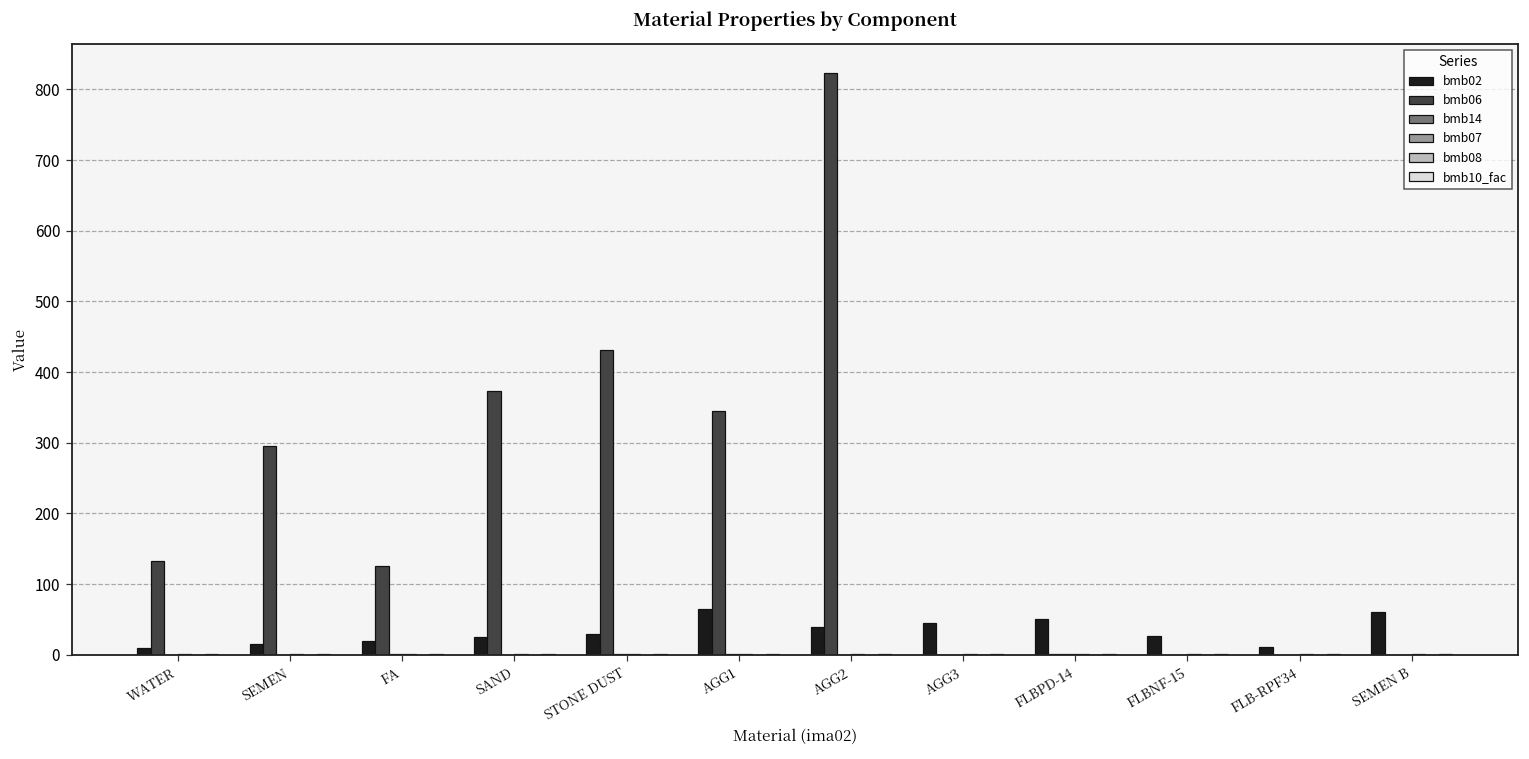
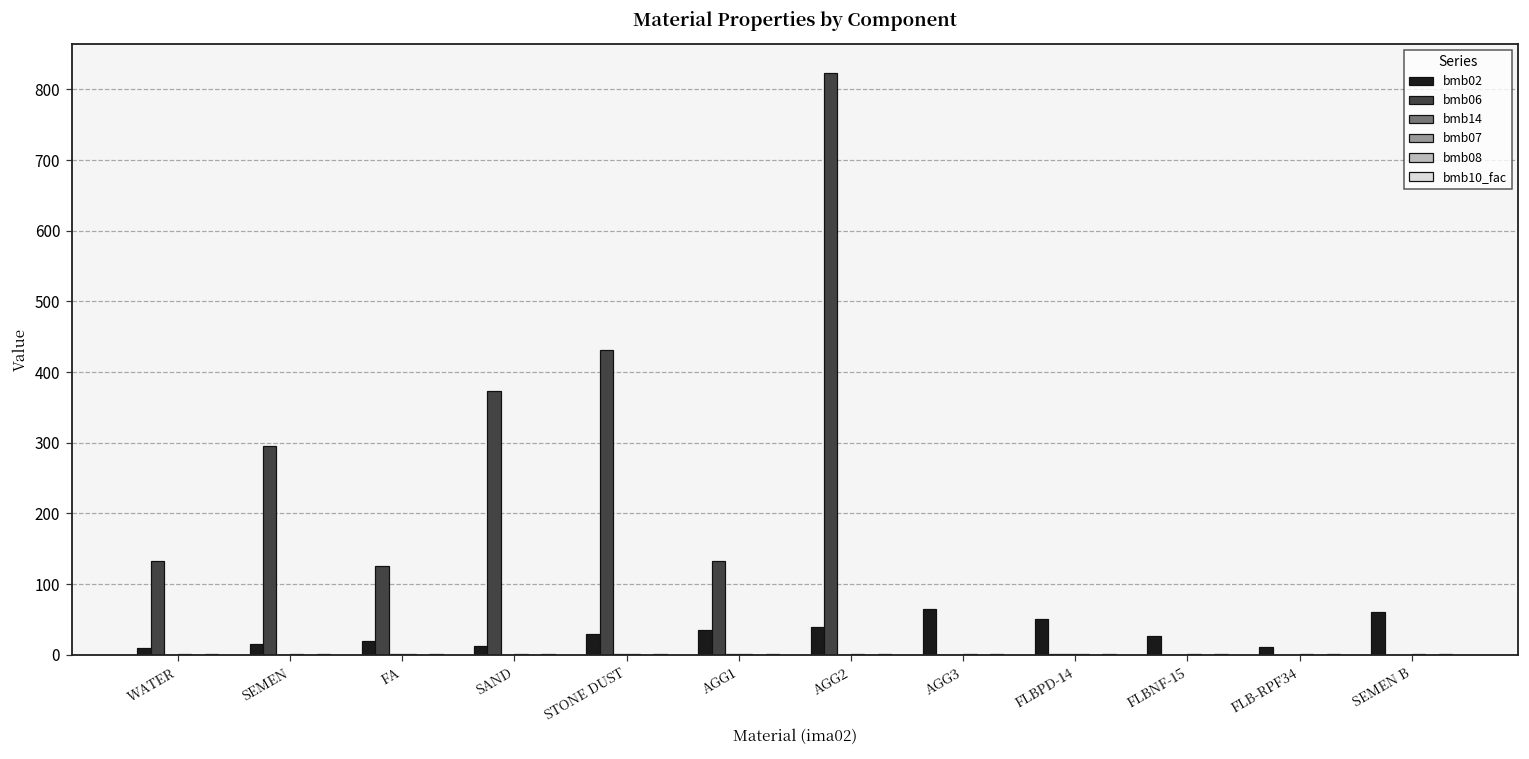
  {
    "bmb02": {
      "WATER": 10,
      "SEMEN": 20,
      "FA": 20,
-     "SAND": 30,
+     "SAND": 10,
      "STONE DUST": 30,
-     "AGG1": 70,
+     "AGG1": 40,
      "AGG2": 40,
-     "AGG3": 50,
+     "AGG3": 70,
      "FLBPD-14": 50,
      "FLBNF-15": 30,
      "FLB-RPF34": 10,
      "SEMEN B": 60
    },
    "bmb06": {
      "WATER": 130,
      "SEMEN": 300,
      "FA": 130,
      "SAND": 370,
      "STONE DUST": 430,
-     "AGG1": 350,
+     "AGG1": 130,
      "AGG2": 820,
      "AGG3": 0,
      "FLBNF-15": 0,
      "FLB-RPF34": 0,
      "SEMEN B": 0
    }
  }
